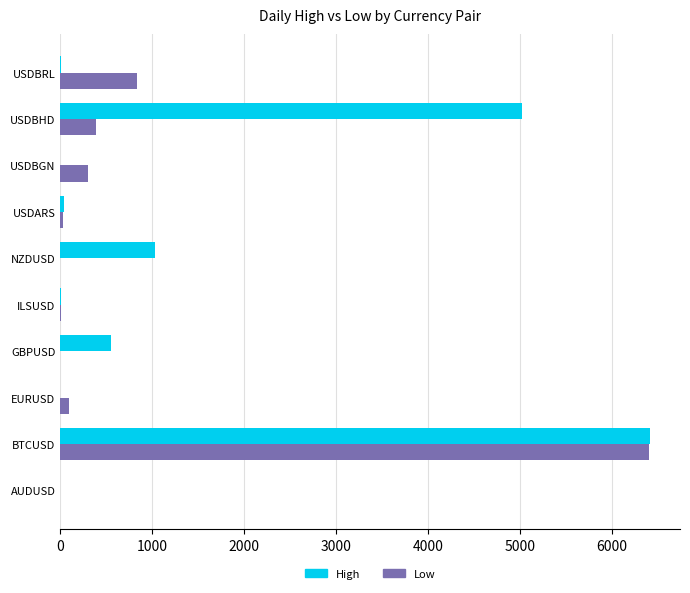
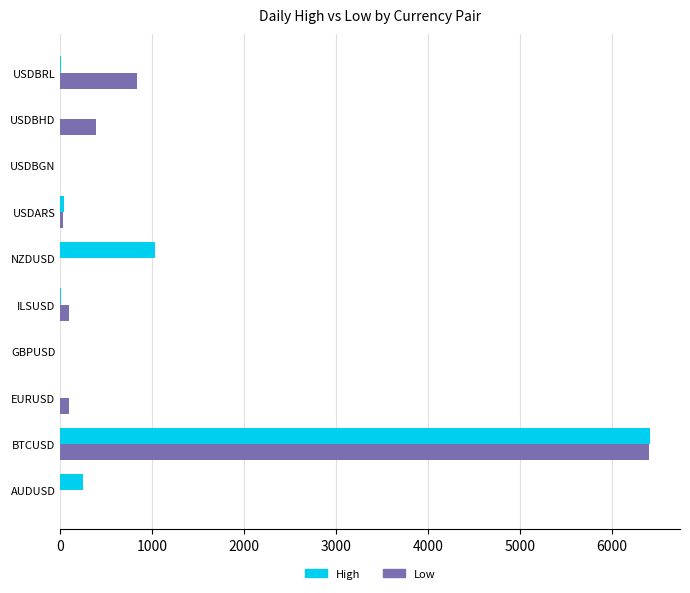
  {
    "High": {
-     "USDBHD": 5000,
+     "USDBHD": 0,
      "USDARS": 0,
      "NZDUSD": 1000,
-     "GBPUSD": 600,
+     "GBPUSD": 0,
      "BTCUSD": 6400,
-     "AUDUSD": 0
+     "AUDUSD": 200
    },
    "Low": {
      "USDBRL": 800,
      "USDBHD": 400,
-     "USDBGN": 300,
+     "USDBGN": 0,
      "USDARS": 0,
-     "ILSUSD": 0,
+     "ILSUSD": 100,
      "EURUSD": 100,
      "BTCUSD": 6400
    }
  }
